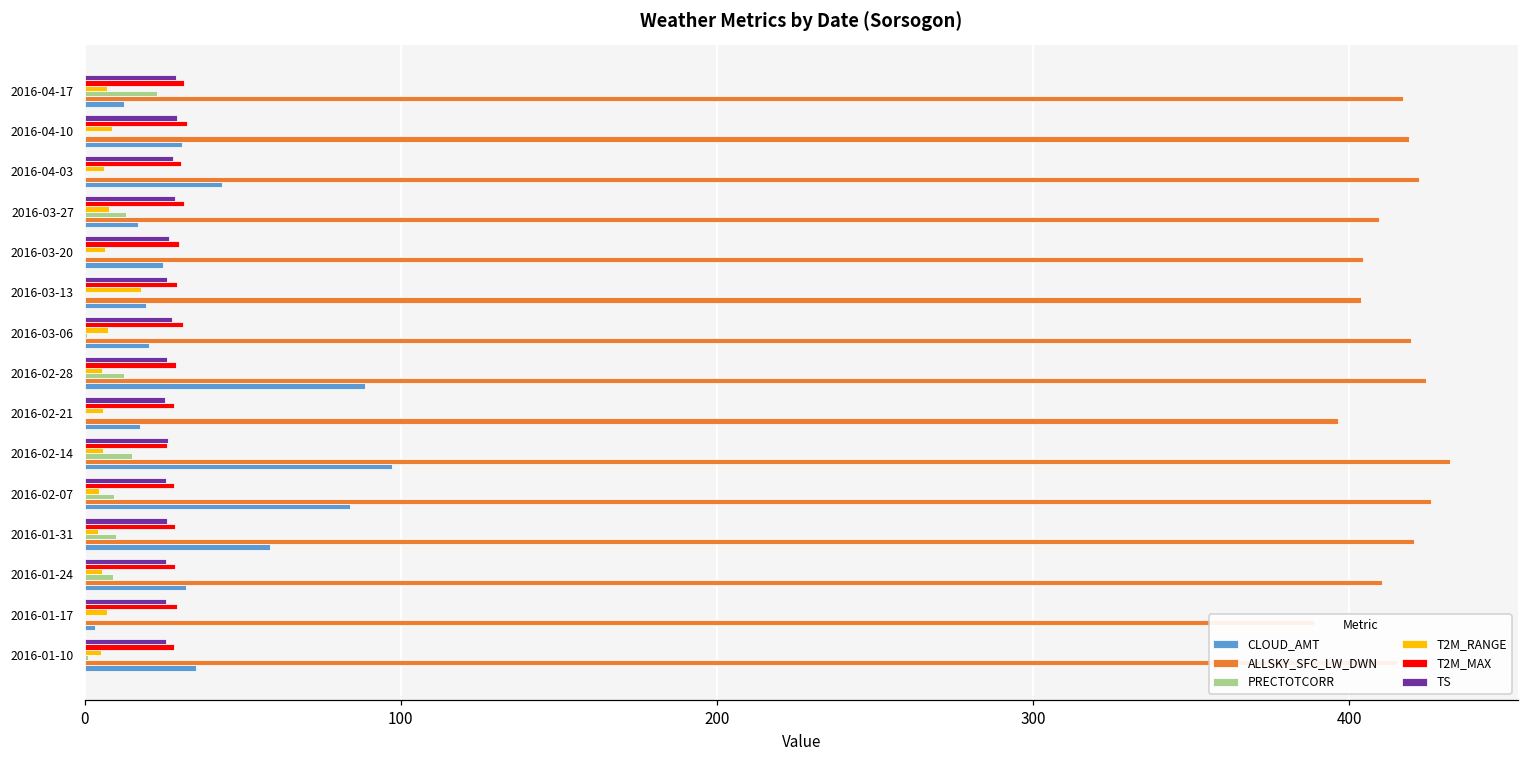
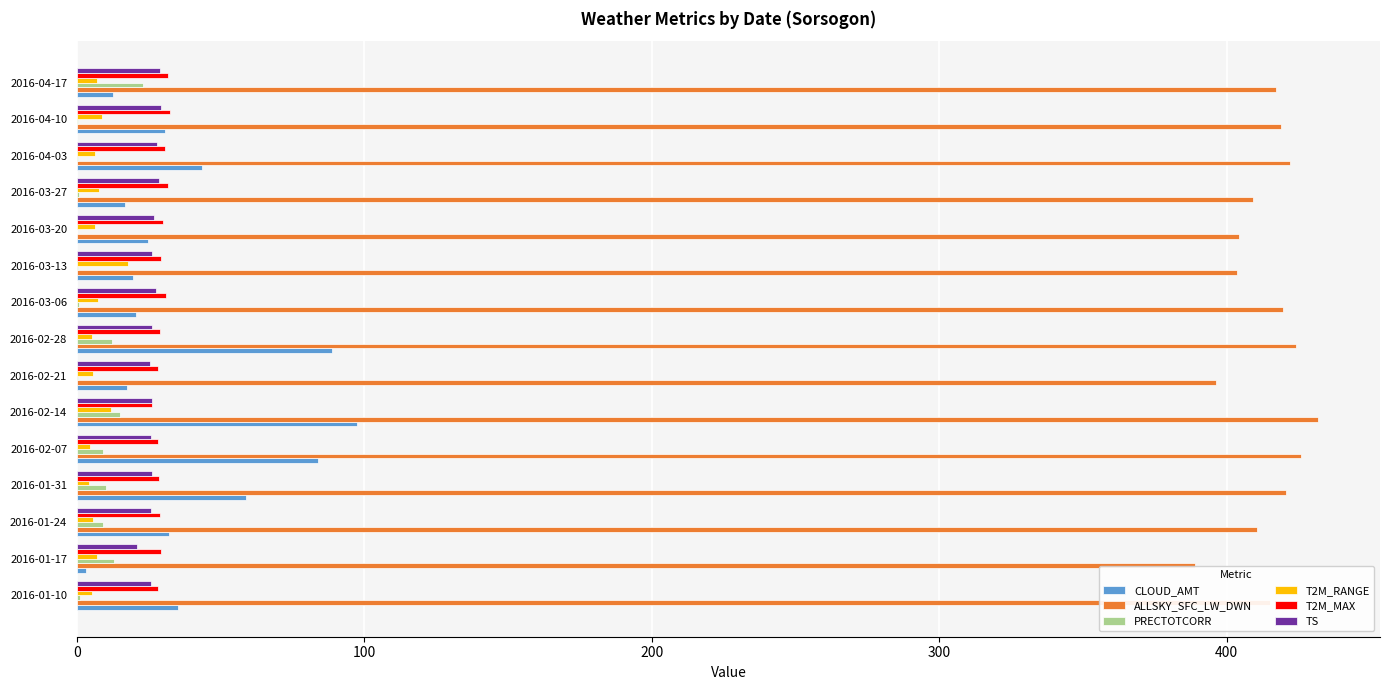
  {
    "CLOUD_AMT": {
      "2016-04-17": 13,
      "2016-04-10": 31,
      "2016-04-03": 44,
      "2016-03-27": 17,
      "2016-03-20": 25,
      "2016-03-13": 19,
      "2016-03-06": 20,
      "2016-02-28": 89,
      "2016-02-21": 17,
      "2016-02-14": 97,
      "2016-02-07": 84,
      "2016-01-31": 59,
      "2016-01-24": 32,
      "2016-01-17": 3,
      "2016-01-10": 35
    },
    "ALLSKY_SFC_LW_DWN": {
      "2016-04-17": 417,
      "2016-04-10": 419,
      "2016-04-03": 422,
      "2016-03-27": 409,
      "2016-03-20": 404,
      "2016-03-13": 404,
      "2016-03-06": 420,
      "2016-02-28": 424,
      "2016-02-21": 396,
      "2016-02-14": 432,
      "2016-02-07": 426,
      "2016-01-31": 421,
      "2016-01-24": 410
    },
    "PRECTOTCORR": {
      "2016-04-17": 23,
-     "2016-03-27": 13,
+     "2016-03-27": 1,
      "2016-02-28": 12,
      "2016-02-14": 15,
      "2016-02-07": 9,
      "2016-01-31": 10,
      "2016-01-24": 9,
-     "2016-01-17": 0,
+     "2016-01-17": 13,
      "2016-01-10": 1
    },
    "T2M_RANGE": {
      "2016-04-17": 7,
      "2016-04-10": 9,
      "2016-04-03": 6,
      "2016-03-27": 8,
      "2016-03-20": 6,
      "2016-03-13": 18,
      "2016-03-06": 7,
      "2016-02-28": 5,
      "2016-02-21": 6,
-     "2016-02-14": 6,
+     "2016-02-14": 12,
      "2016-02-07": 4,
      "2016-01-31": 4,
      "2016-01-24": 6,
      "2016-01-17": 7,
      "2016-01-10": 5
    },
    "T2M_MAX": {
      "2016-04-17": 32,
      "2016-04-10": 32,
      "2016-04-03": 30,
      "2016-03-27": 32,
      "2016-03-20": 30,
      "2016-03-13": 29,
      "2016-03-06": 31,
      "2016-02-28": 29,
      "2016-02-21": 28,
      "2016-02-14": 26,
      "2016-02-07": 28,
      "2016-01-31": 28,
      "2016-01-24": 29,
      "2016-01-17": 29,
      "2016-01-10": 28
    },
    "TS": {
      "2016-04-17": 29,
      "2016-04-10": 29,
      "2016-04-03": 28,
      "2016-03-27": 29,
      "2016-03-20": 27,
      "2016-03-13": 26,
      "2016-03-06": 27,
      "2016-02-28": 26,
      "2016-02-21": 26,
      "2016-02-14": 26,
      "2016-02-07": 26,
      "2016-01-31": 26,
      "2016-01-24": 26,
-     "2016-01-17": 26,
+     "2016-01-17": 21,
      "2016-01-10": 26
    }
  }
